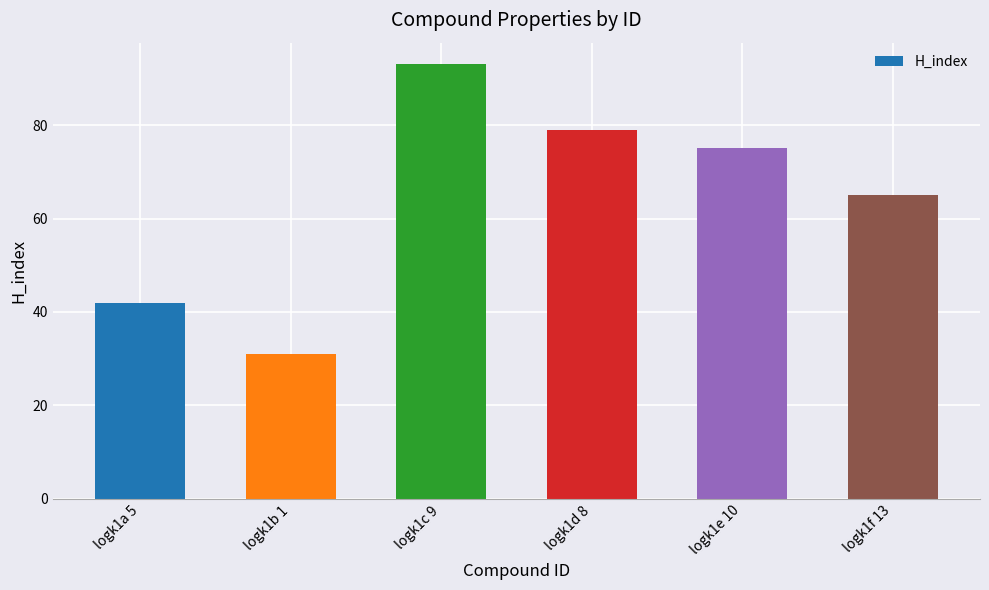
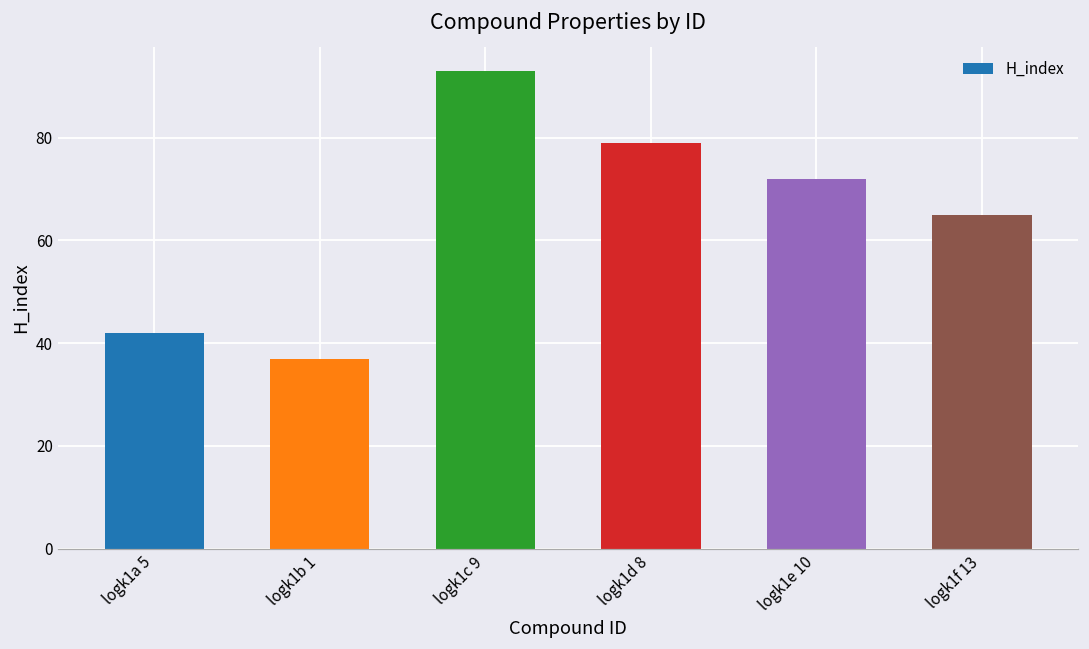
  {
    "logk1a 5": 42,
-   "logk1b 1": 31,
+   "logk1b 1": 37,
    "logk1c 9": 93,
    "logk1d 8": 79,
-   "logk1e 10": 75,
+   "logk1e 10": 72,
    "logk1f 13": 65
  }
